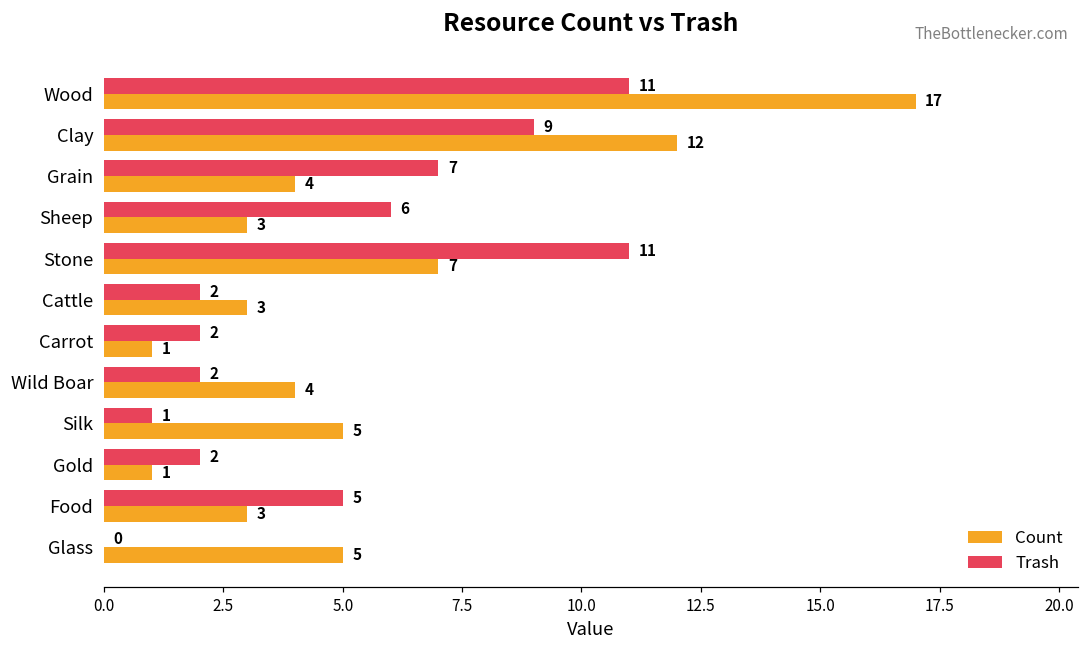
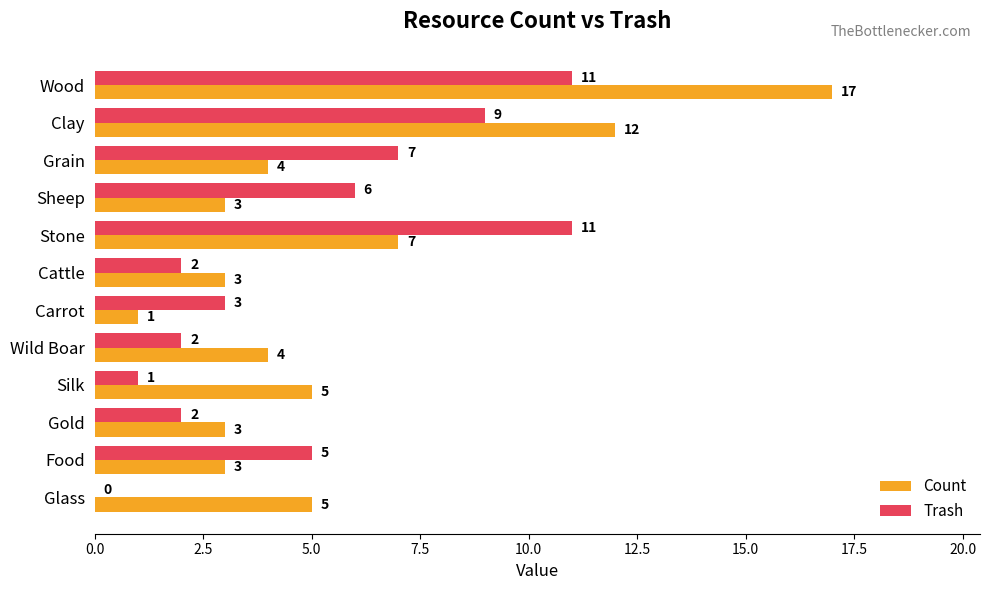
  {
    "Count": {
      "Wood": 17,
      "Clay": 12,
      "Grain": 4,
      "Sheep": 3,
      "Stone": 7,
      "Cattle": 3,
      "Carrot": 1,
      "Wild Boar": 4,
      "Silk": 5,
-     "Gold": 1,
+     "Gold": 3,
      "Food": 3,
      "Glass": 5
    },
    "Trash": {
      "Wood": 11,
      "Clay": 9,
      "Grain": 7,
      "Sheep": 6,
      "Stone": 11,
      "Cattle": 2,
-     "Carrot": 2,
+     "Carrot": 3,
      "Wild Boar": 2,
      "Silk": 1,
      "Gold": 2,
      "Food": 5,
      "Glass": 0
    }
  }
